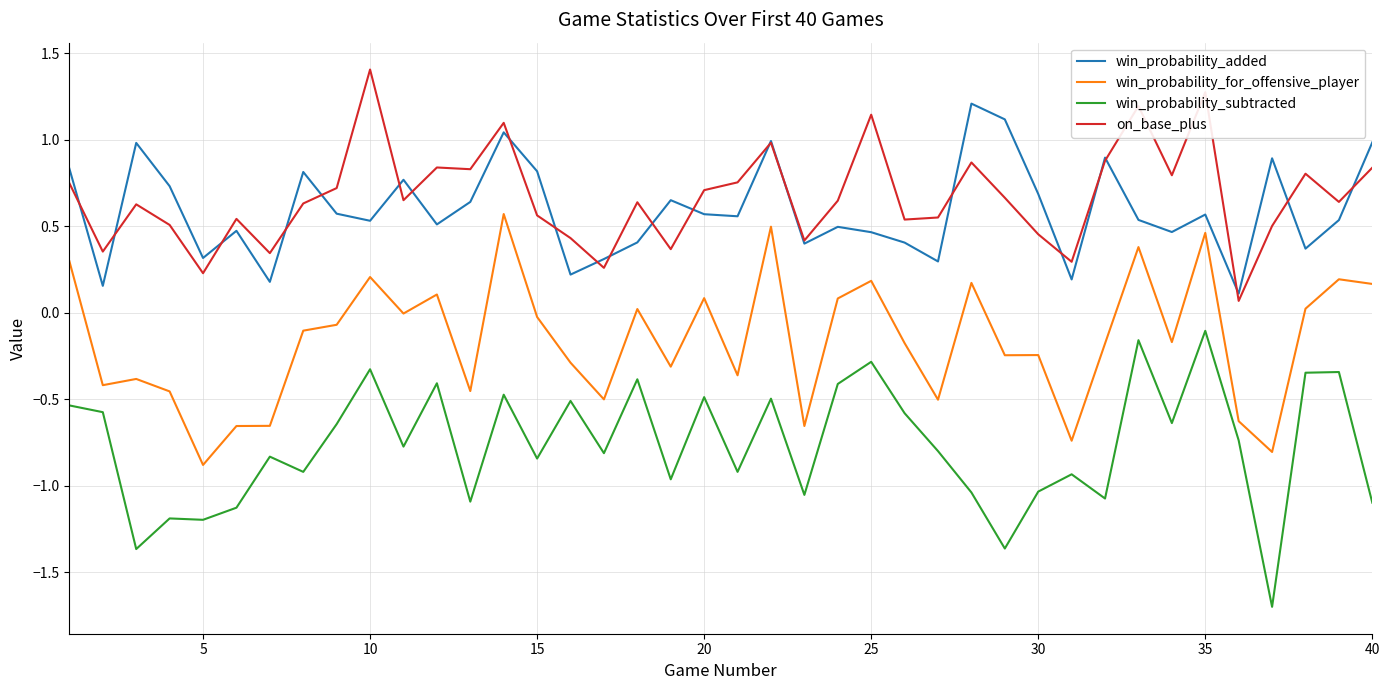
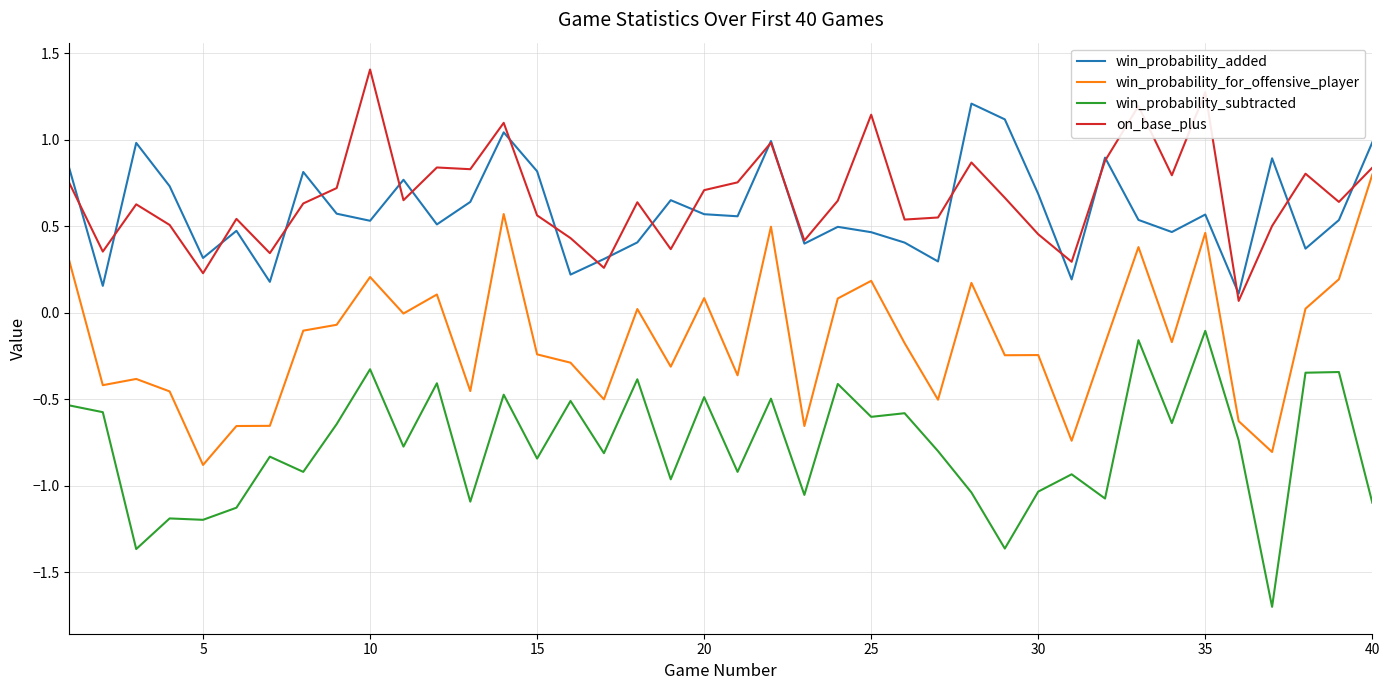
  {
    "win_probability_added": {
      "5": 0.32,
      "10": 0.53,
      "15": 0.82,
      "20": 0.57,
      "25": 0.47,
      "30": 0.69,
      "35": 0.57,
      "40": 0.99
    },
    "win_probability_for_offensive_player": {
      "5": -0.88,
      "10": 0.21,
-     "15": -0.02,
+     "15": -0.24,
      "20": 0.09,
      "25": 0.19,
      "30": -0.24,
      "35": 0.46,
-     "40": 0.17
+     "40": 0.80
    },
    "win_probability_subtracted": {
      "5": -1.20,
      "10": -0.33,
      "15": -0.84,
      "20": -0.49,
-     "25": -0.28,
+     "25": -0.60,
      "30": -1.03,
      "35": -0.10,
      "40": -1.10
    },
    "on_base_plus": {
      "5": 0.23,
      "10": 1.41,
      "15": 0.56,
      "20": 0.71,
      "25": 1.15,
      "30": 0.45,
      "40": 0.84
    }
  }
